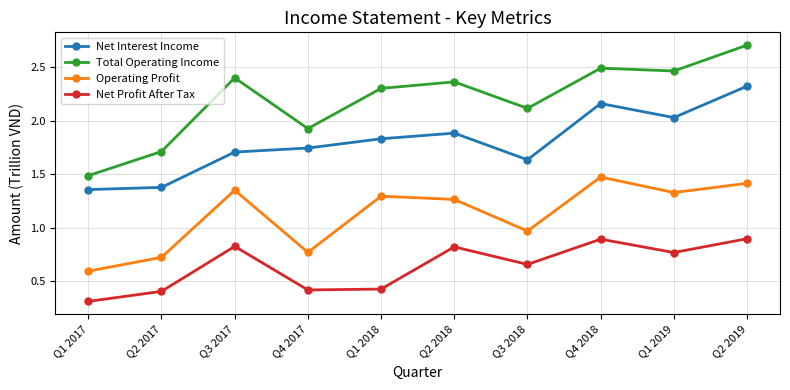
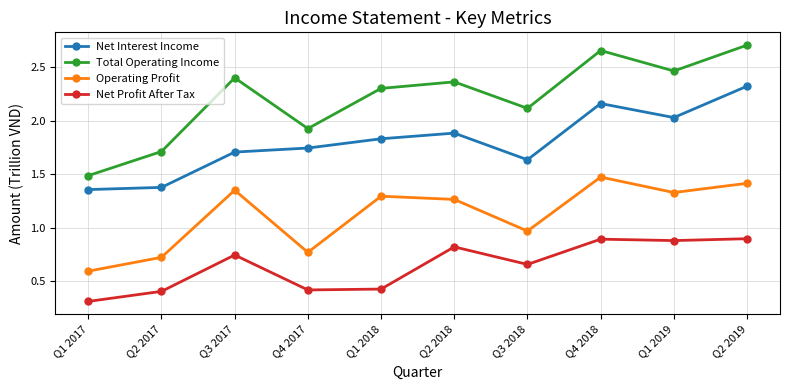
  {
    "Net Interest Income": {
      "Q1 2017": 1.36,
      "Q2 2017": 1.38,
      "Q3 2017": 1.71,
      "Q4 2017": 1.74,
      "Q1 2018": 1.83,
      "Q2 2018": 1.88,
      "Q3 2018": 1.63,
      "Q4 2018": 2.16,
      "Q1 2019": 2.03,
      "Q2 2019": 2.32
    },
    "Total Operating Income": {
      "Q1 2017": 1.49,
      "Q2 2017": 1.71,
      "Q3 2017": 2.40,
      "Q4 2017": 1.93,
      "Q1 2018": 2.30,
      "Q2 2018": 2.36,
      "Q3 2018": 2.12,
-     "Q4 2018": 2.49,
+     "Q4 2018": 2.66,
      "Q1 2019": 2.47,
      "Q2 2019": 2.71
    },
    "Operating Profit": {
      "Q1 2017": 0.59,
      "Q2 2017": 0.72,
      "Q3 2017": 1.35,
      "Q4 2017": 0.77,
      "Q1 2018": 1.29,
      "Q2 2018": 1.26,
      "Q3 2018": 0.97,
      "Q4 2018": 1.47,
      "Q1 2019": 1.33,
      "Q2 2019": 1.41
    },
    "Net Profit After Tax": {
      "Q1 2017": 0.31,
      "Q2 2017": 0.40,
-     "Q3 2017": 0.82,
+     "Q3 2017": 0.74,
      "Q4 2017": 0.42,
      "Q1 2018": 0.43,
      "Q2 2018": 0.82,
      "Q3 2018": 0.66,
      "Q4 2018": 0.89,
-     "Q1 2019": 0.77,
+     "Q1 2019": 0.88,
      "Q2 2019": 0.90
    }
  }
